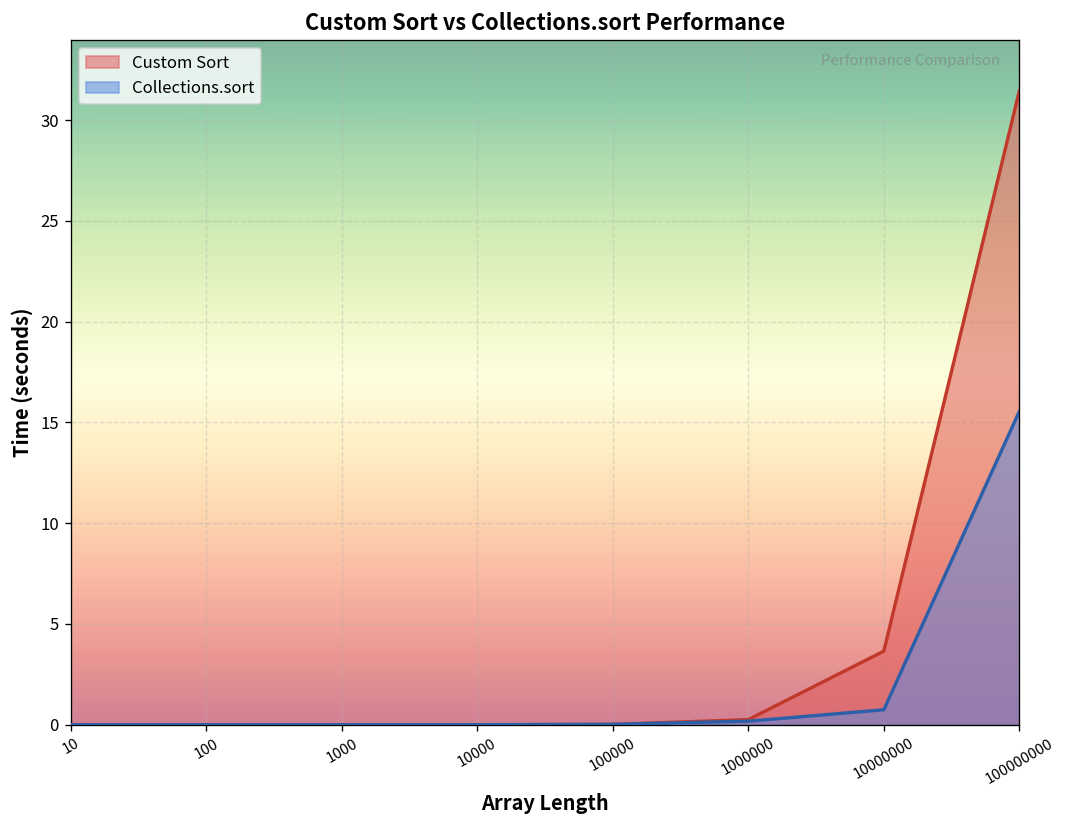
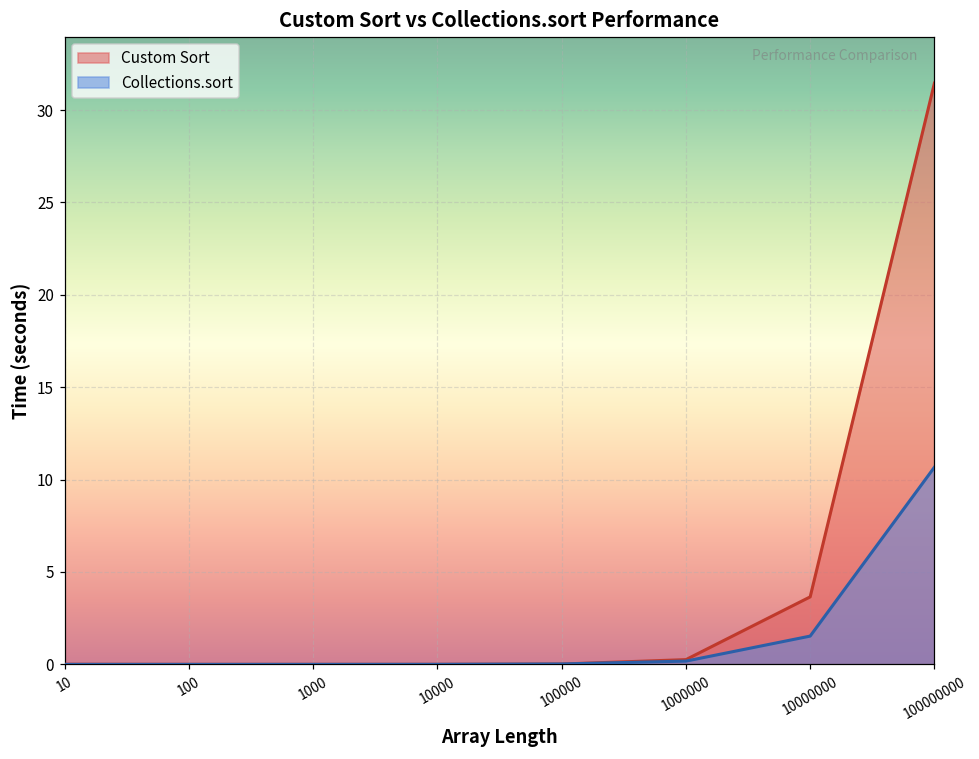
  {
    "Custom Sort": {
      "10000000": 3.7,
      "100000000": 31.5
    },
    "Collections.sort": {
-     "10000000": 0.7,
-     "100000000": 15.6
+     "10000000": 1.5,
+     "100000000": 10.7
    }
  }
